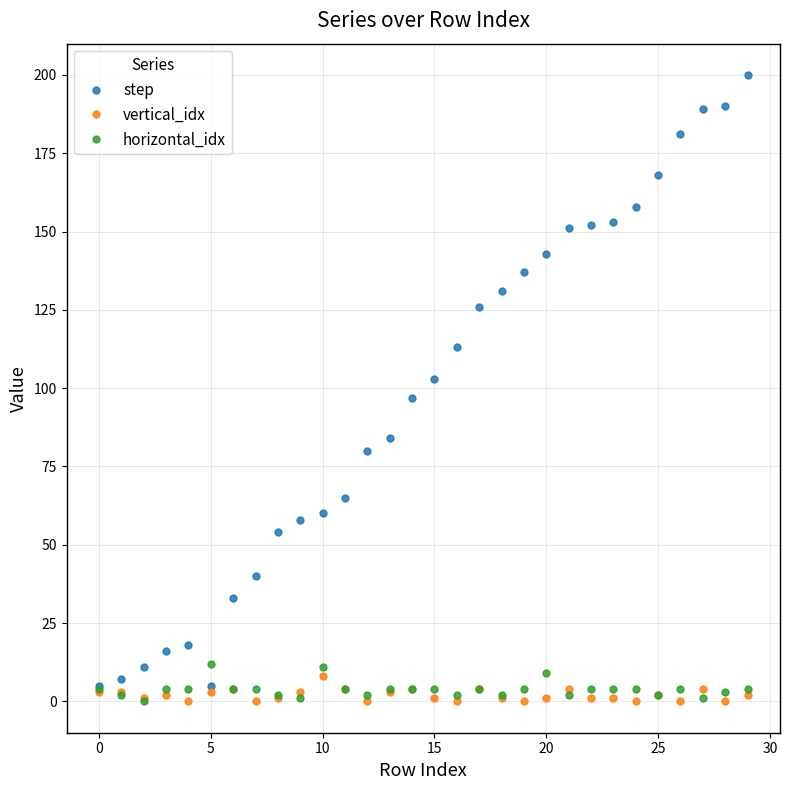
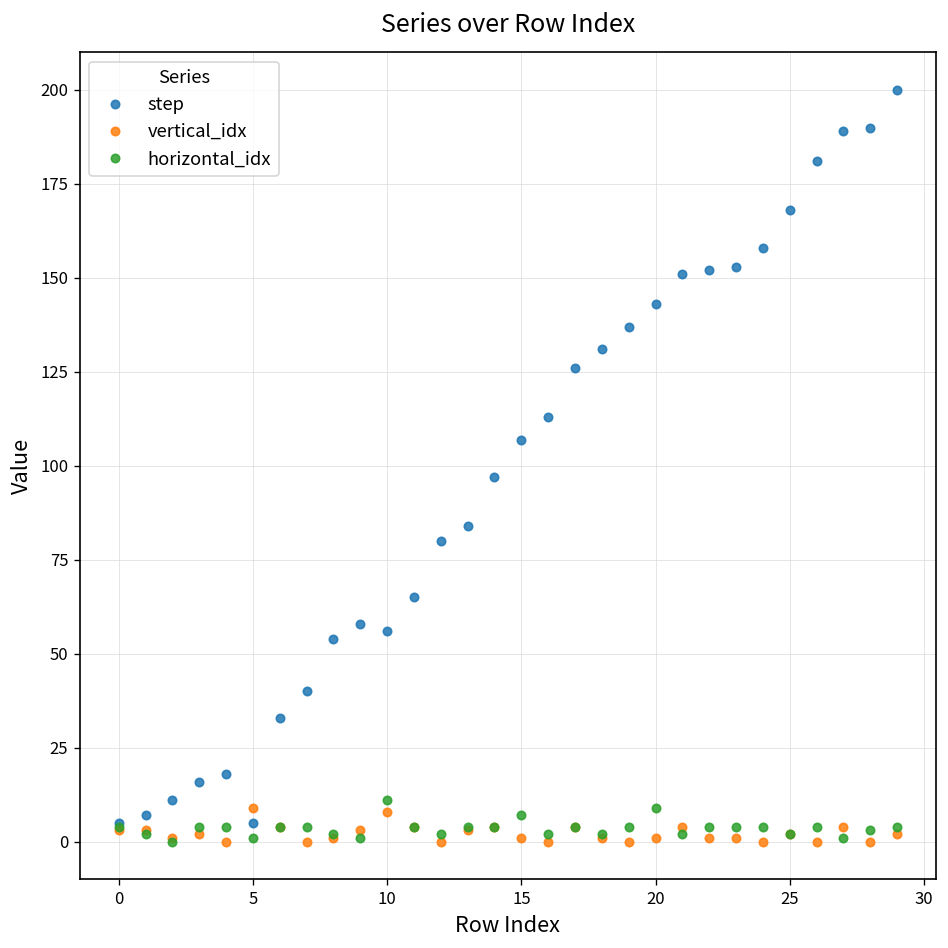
  {
    "step": {
      "0": 5,
      "5": 5,
-     "10": 60,
-     "15": 103,
+     "10": 56,
+     "15": 107,
      "20": 143,
      "25": 168
    },
    "vertical_idx": {
      "0": 3,
-     "5": 3,
+     "5": 9,
      "10": 8,
      "15": 1,
      "20": 1
    },
    "horizontal_idx": {
      "0": 4,
-     "5": 12,
+     "5": 1,
      "10": 11,
-     "15": 4,
+     "15": 7,
      "20": 9
    }
  }
